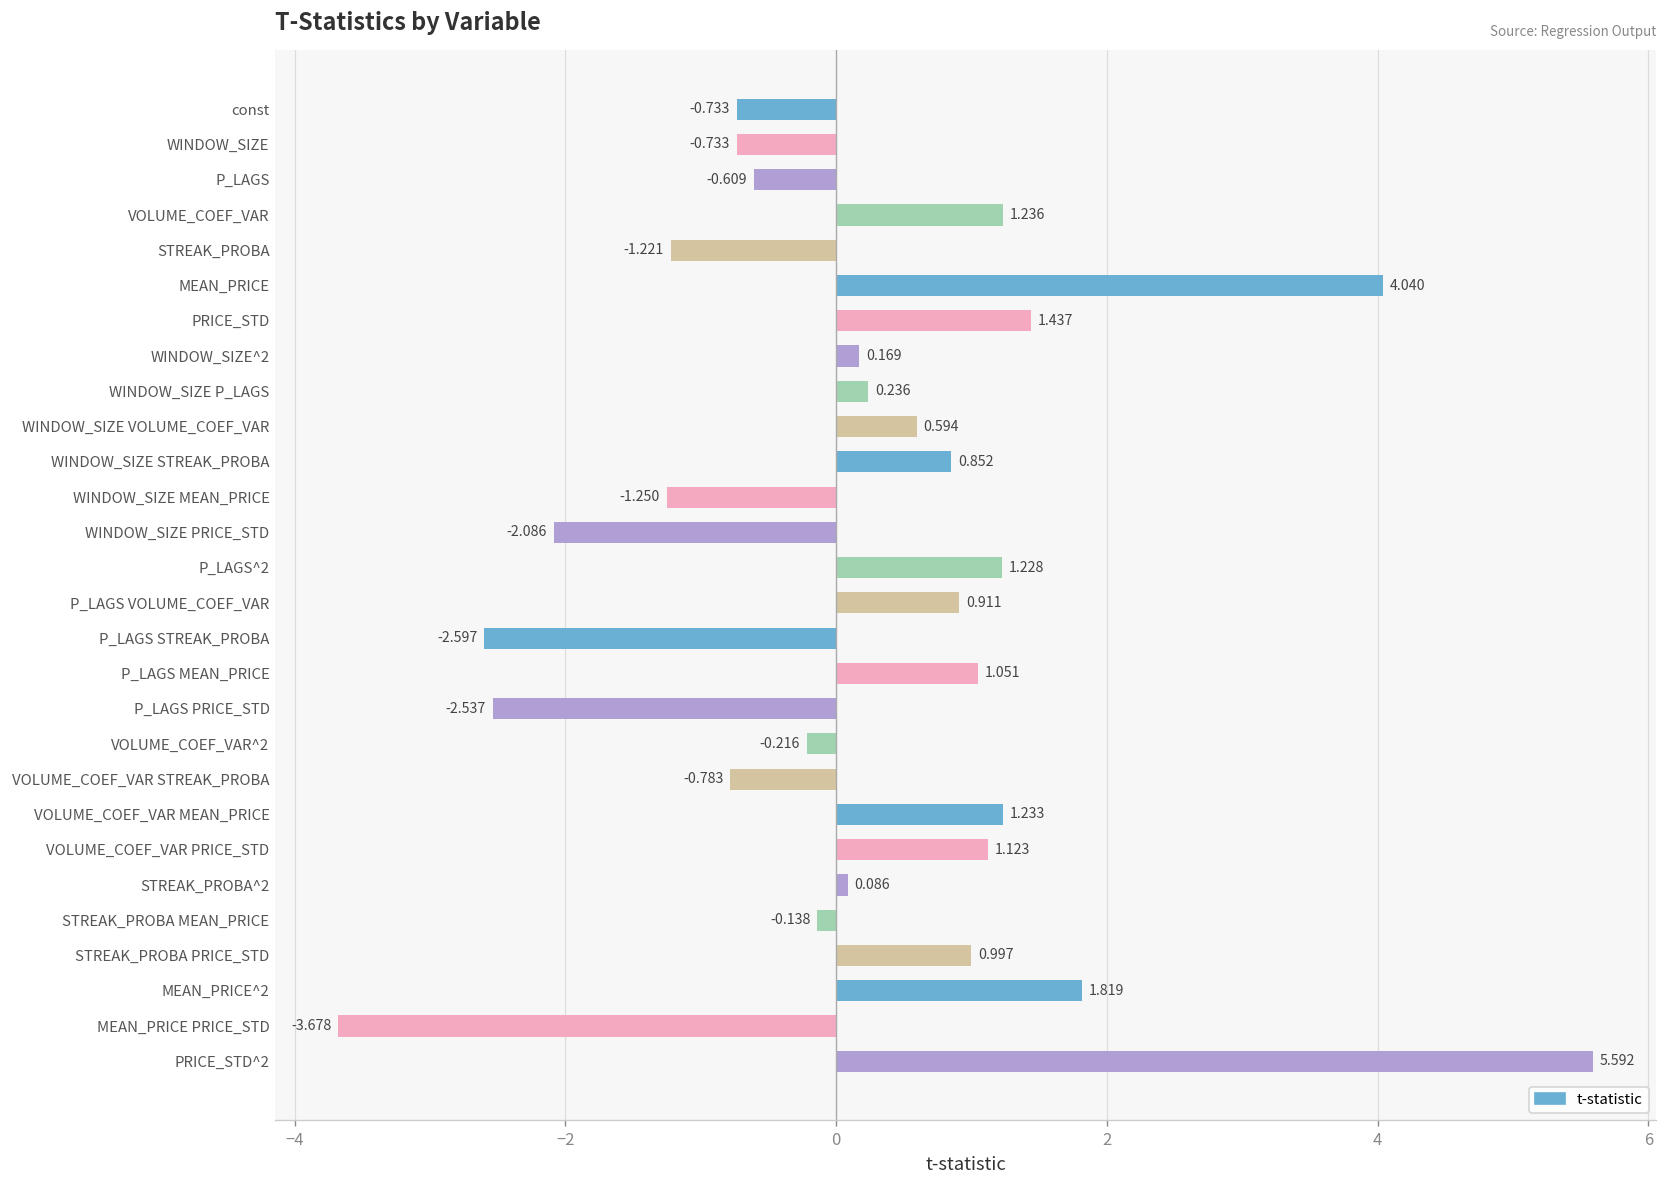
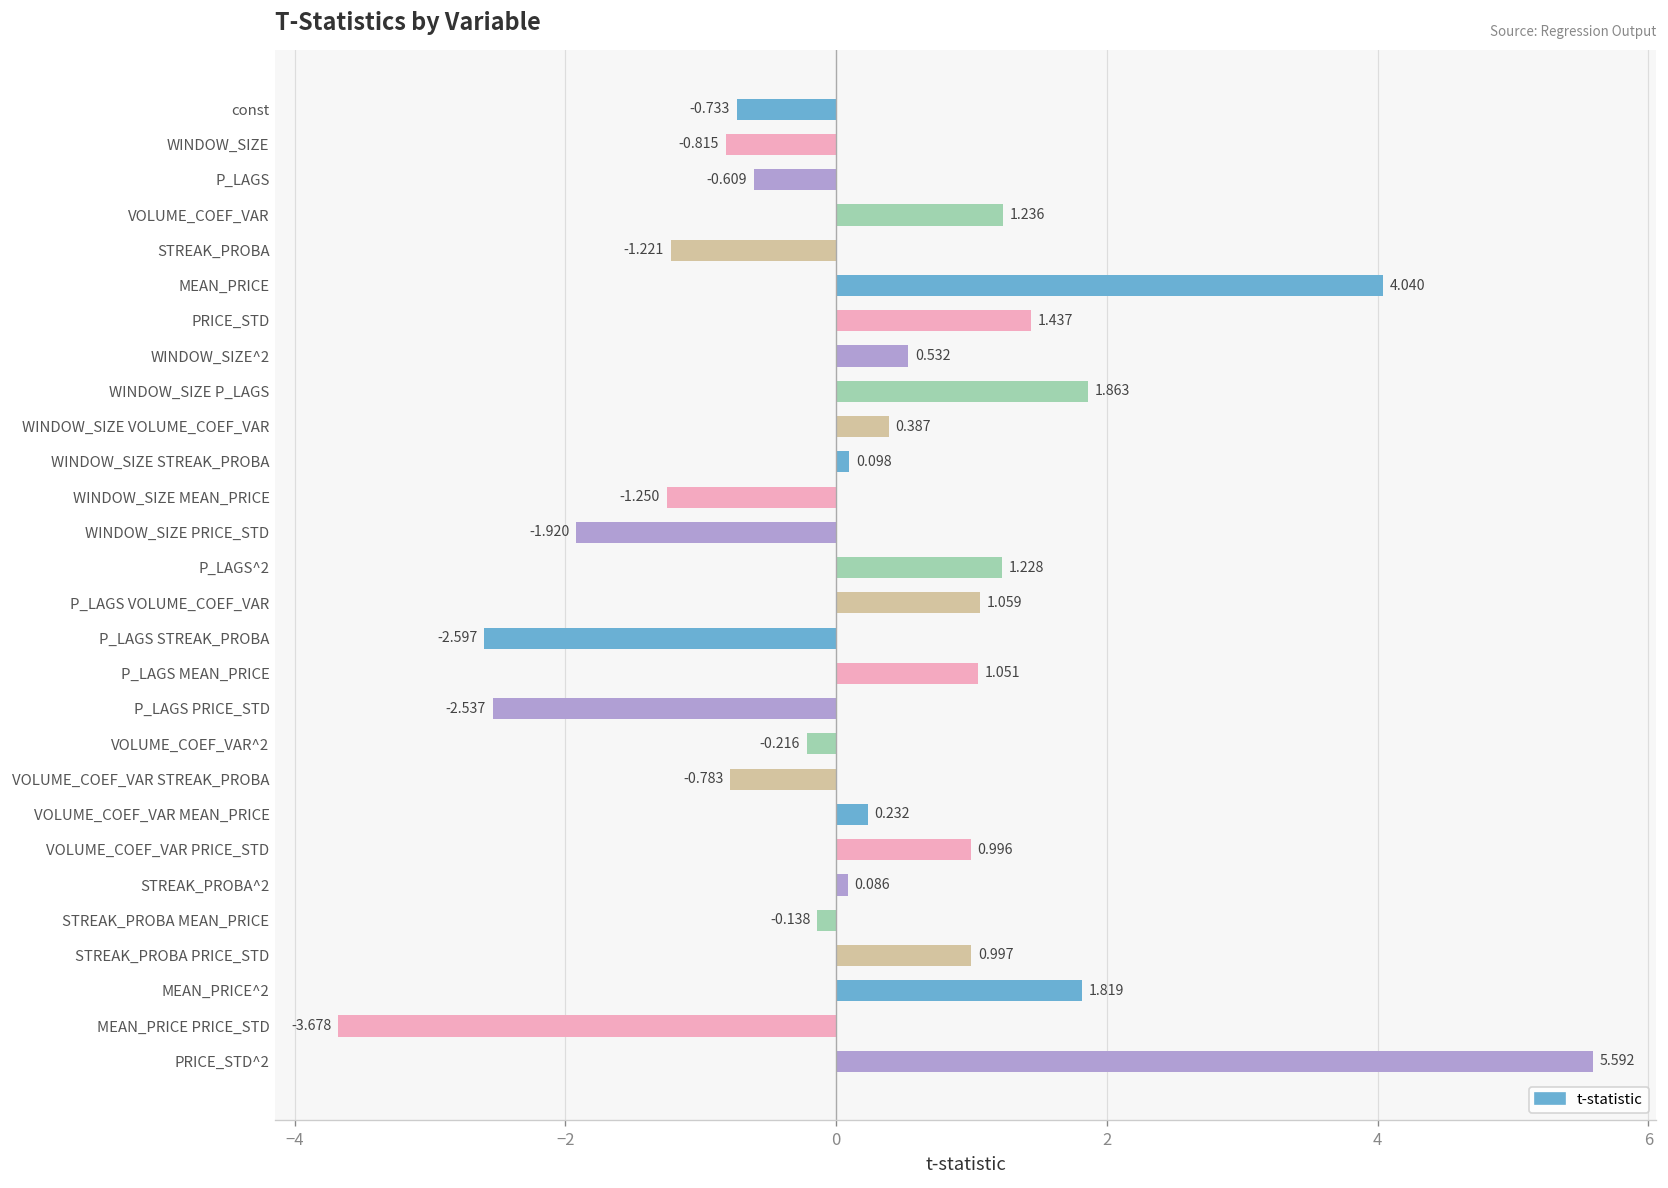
  {
    "const": -0.733,
-   "WINDOW_SIZE": -0.733,
+   "WINDOW_SIZE": -0.815,
    "P_LAGS": -0.609,
    "VOLUME_COEF_VAR": 1.236,
    "STREAK_PROBA": -1.221,
    "MEAN_PRICE": 4.040,
    "PRICE_STD": 1.437,
-   "WINDOW_SIZE^2": 0.169,
-   "WINDOW_SIZE P_LAGS": 0.236,
-   "WINDOW_SIZE VOLUME_COEF_VAR": 0.594,
-   "WINDOW_SIZE STREAK_PROBA": 0.852,
+   "WINDOW_SIZE^2": 0.532,
+   "WINDOW_SIZE P_LAGS": 1.863,
+   "WINDOW_SIZE VOLUME_COEF_VAR": 0.387,
+   "WINDOW_SIZE STREAK_PROBA": 0.098,
    "WINDOW_SIZE MEAN_PRICE": -1.250,
-   "WINDOW_SIZE PRICE_STD": -2.086,
+   "WINDOW_SIZE PRICE_STD": -1.920,
    "P_LAGS^2": 1.228,
-   "P_LAGS VOLUME_COEF_VAR": 0.911,
+   "P_LAGS VOLUME_COEF_VAR": 1.059,
    "P_LAGS STREAK_PROBA": -2.597,
    "P_LAGS MEAN_PRICE": 1.051,
    "P_LAGS PRICE_STD": -2.537,
    "VOLUME_COEF_VAR^2": -0.216,
    "VOLUME_COEF_VAR STREAK_PROBA": -0.783,
-   "VOLUME_COEF_VAR MEAN_PRICE": 1.233,
-   "VOLUME_COEF_VAR PRICE_STD": 1.123,
+   "VOLUME_COEF_VAR MEAN_PRICE": 0.232,
+   "VOLUME_COEF_VAR PRICE_STD": 0.996,
    "STREAK_PROBA^2": 0.086,
    "STREAK_PROBA MEAN_PRICE": -0.138,
    "STREAK_PROBA PRICE_STD": 0.997,
    "MEAN_PRICE^2": 1.819,
    "MEAN_PRICE PRICE_STD": -3.678,
    "PRICE_STD^2": 5.592
  }
